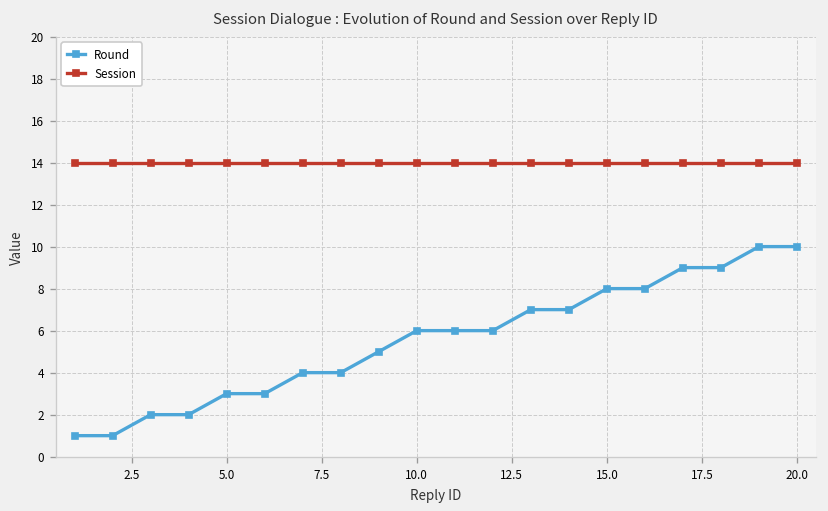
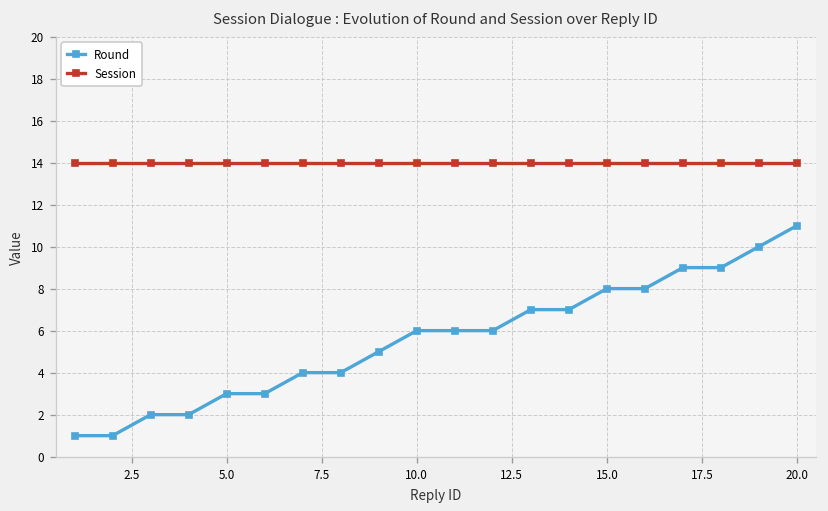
  {
    "Round": {
      "5.0": 3,
      "10.0": 6,
      "15.0": 8,
-     "20.0": 10
+     "20.0": 11
    },
    "Session": {
      "5.0": 14,
      "10.0": 14,
      "15.0": 14,
      "20.0": 14
    }
  }
